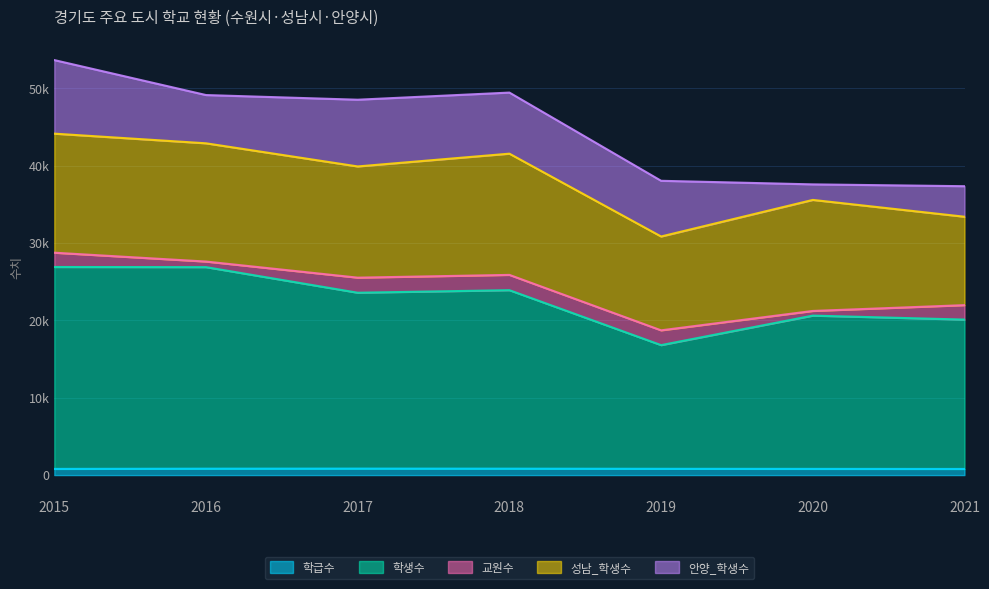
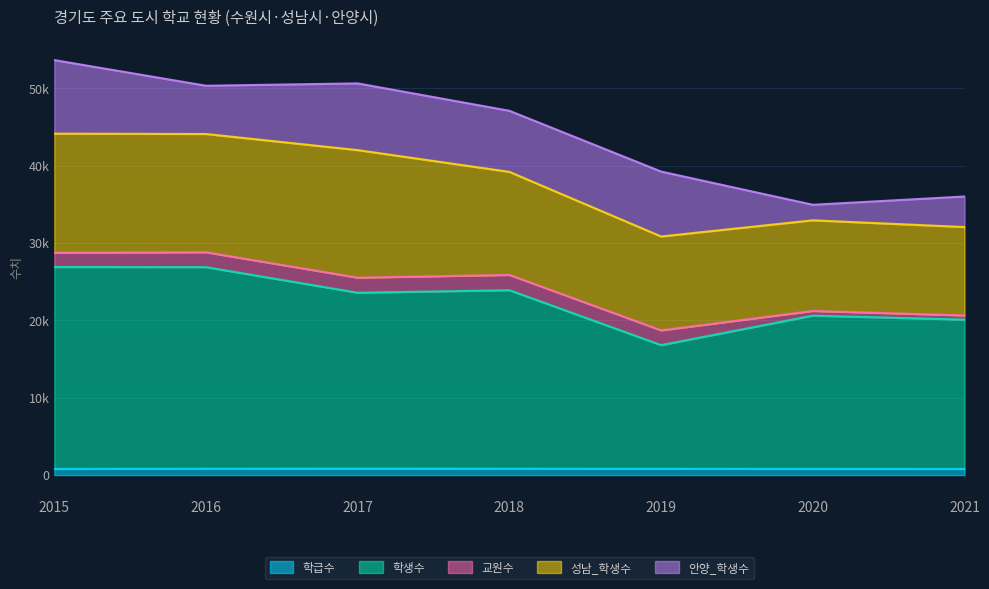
  {
    "학급수": {
      "2015": 1000,
      "2016": 1000,
      "2017": 1000,
      "2018": 1000,
      "2019": 1000,
      "2020": 1000,
      "2021": 1000
    },
    "학생수": {
      "2015": 26000,
      "2016": 26000,
      "2017": 23000,
      "2018": 23000,
      "2019": 16000,
      "2020": 20000,
      "2021": 19000
    },
    "교원수": {
      "2015": 2000,
-     "2016": 1000,
+     "2016": 2000,
      "2017": 2000,
      "2018": 2000,
      "2019": 2000,
      "2020": 1000,
-     "2021": 2000
+     "2021": 1000
    },
    "성남_학생수": {
      "2015": 15000,
      "2016": 15000,
-     "2017": 14000,
-     "2018": 16000,
+     "2017": 16000,
+     "2018": 13000,
      "2019": 12000,
-     "2020": 14000,
+     "2020": 12000,
      "2021": 11000
    },
    "안양_학생수": {
      "2015": 10000,
      "2016": 6000,
      "2017": 9000,
      "2018": 8000,
-     "2019": 7000,
+     "2019": 8000,
      "2020": 2000,
      "2021": 4000
    }
  }
